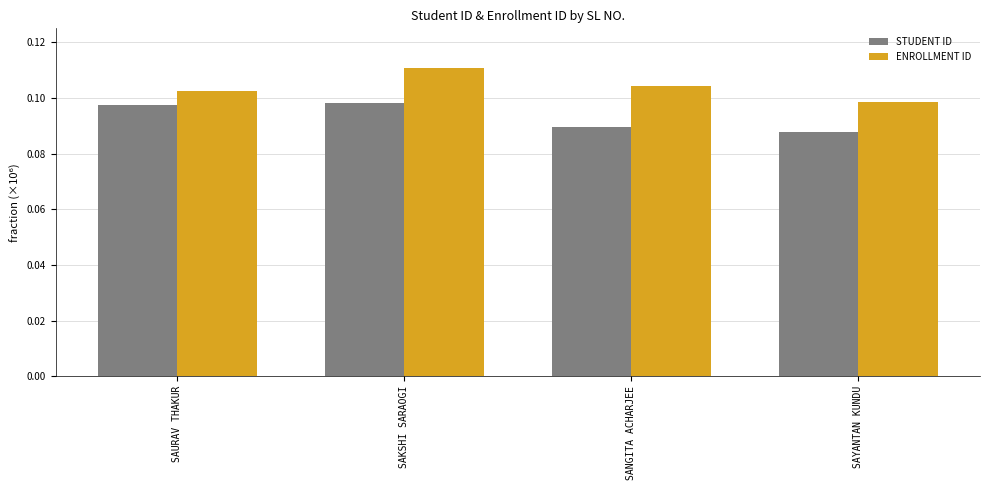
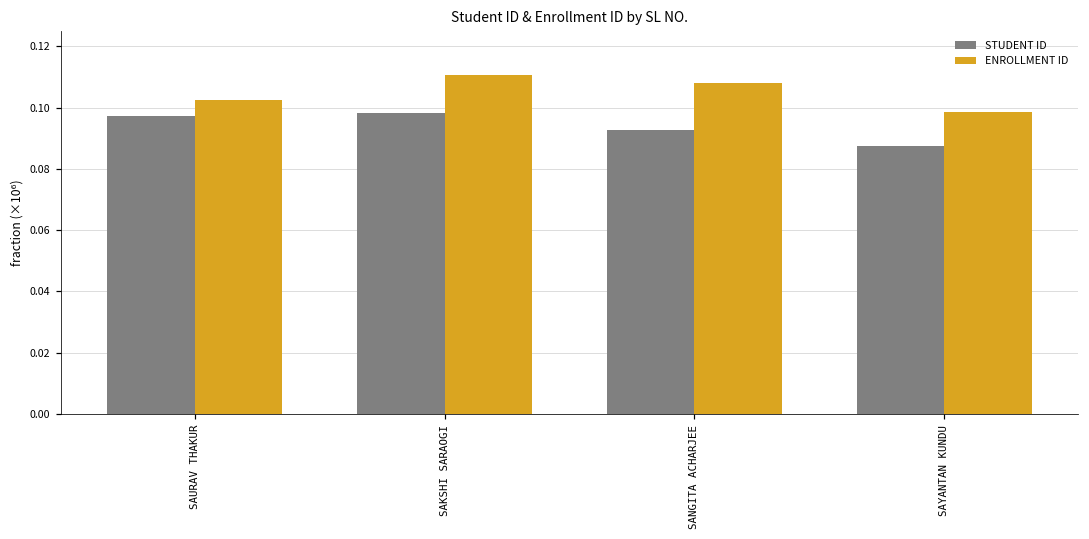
  {
    "STUDENT ID": {
      "SAURAV THAKUR": 0.097,
      "SAKSHI SARAOGI": 0.098,
-     "SANGITA ACHARJEE": 0.090,
+     "SANGITA ACHARJEE": 0.093,
      "SAYANTAN KUNDU": 0.088
    },
    "ENROLLMENT ID": {
      "SAURAV THAKUR": 0.103,
      "SAKSHI SARAOGI": 0.111,
-     "SANGITA ACHARJEE": 0.104,
+     "SANGITA ACHARJEE": 0.108,
      "SAYANTAN KUNDU": 0.099
    }
  }
